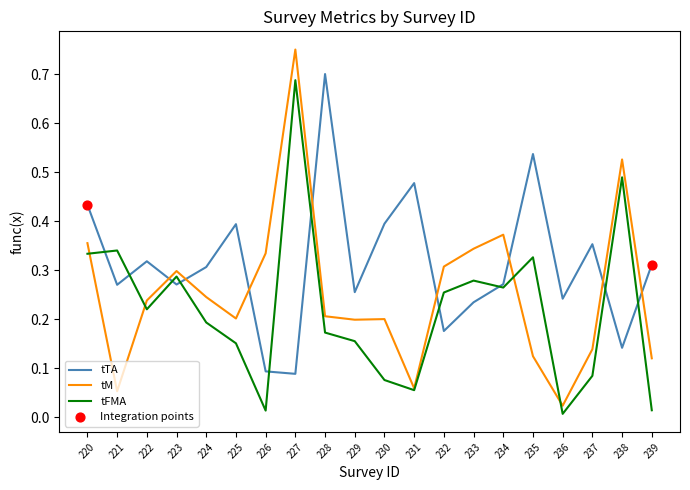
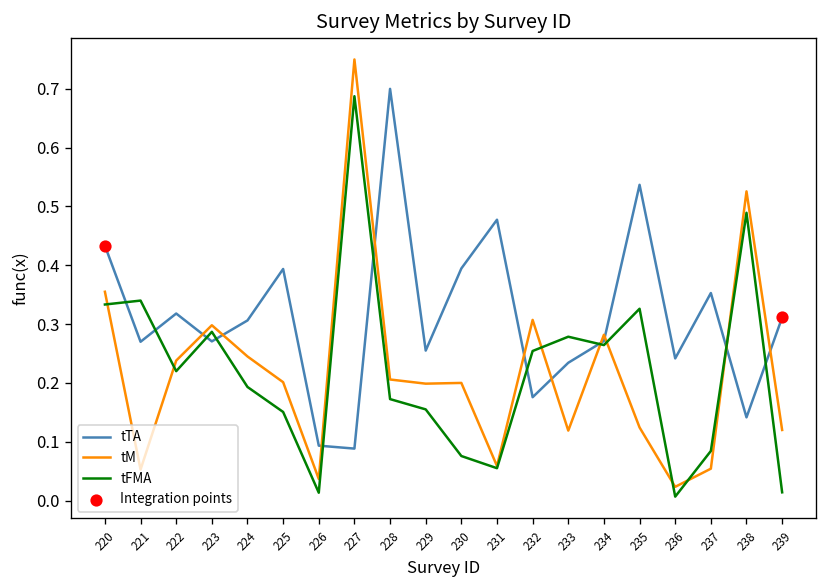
  {
    "tTA": {
      "221": 0.27,
      "222": 0.32,
      "223": 0.27,
      "224": 0.31,
      "225": 0.39,
      "226": 0.09,
      "227": 0.09,
      "228": 0.70,
      "229": 0.26,
      "230": 0.39,
      "231": 0.48,
      "232": 0.18,
      "233": 0.23,
      "234": 0.27,
      "235": 0.54,
      "236": 0.24,
      "237": 0.35,
      "238": 0.14
    },
    "tM": {
      "220": 0.36,
      "222": 0.24,
      "223": 0.30,
      "224": 0.25,
      "225": 0.20,
-     "226": 0.33,
+     "226": 0.04,
      "227": 0.75,
      "228": 0.21,
      "229": 0.20,
      "230": 0.20,
      "232": 0.31,
-     "233": 0.34,
-     "234": 0.37,
+     "233": 0.12,
+     "234": 0.28,
      "235": 0.12,
      "236": 0.02,
-     "237": 0.14,
+     "237": 0.05,
      "238": 0.53,
      "239": 0.12
    },
    "tFMA": {
      "220": 0.33,
      "221": 0.34,
      "222": 0.22,
      "223": 0.29,
      "224": 0.19,
      "225": 0.15,
      "226": 0.01,
      "227": 0.69,
      "228": 0.17,
      "229": 0.16,
      "230": 0.08,
      "232": 0.25,
      "233": 0.28,
      "234": 0.26,
      "235": 0.33,
      "236": 0.01,
      "237": 0.08,
      "238": 0.49,
      "239": 0.01
    }
  }
